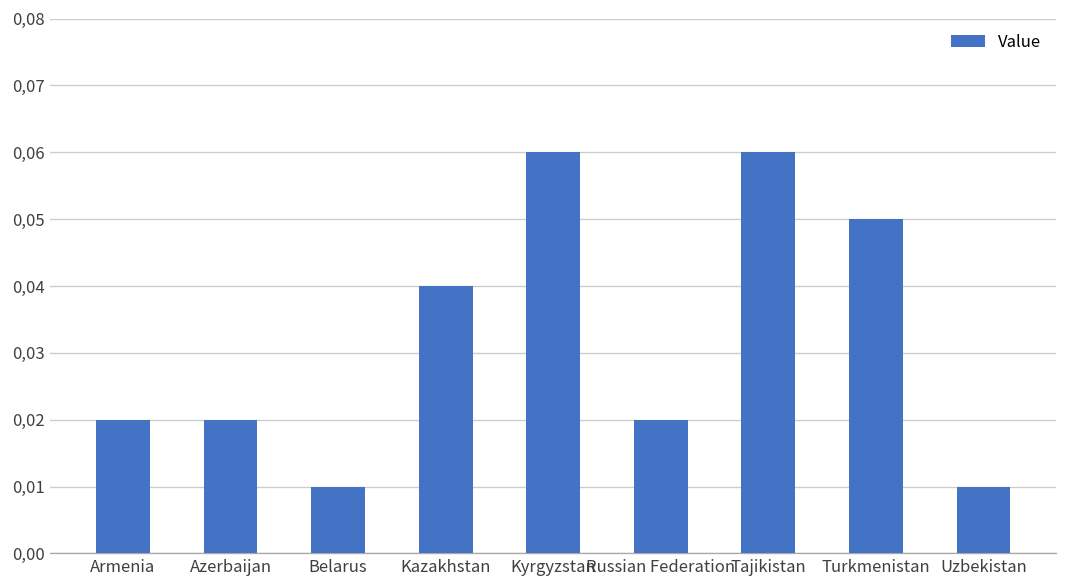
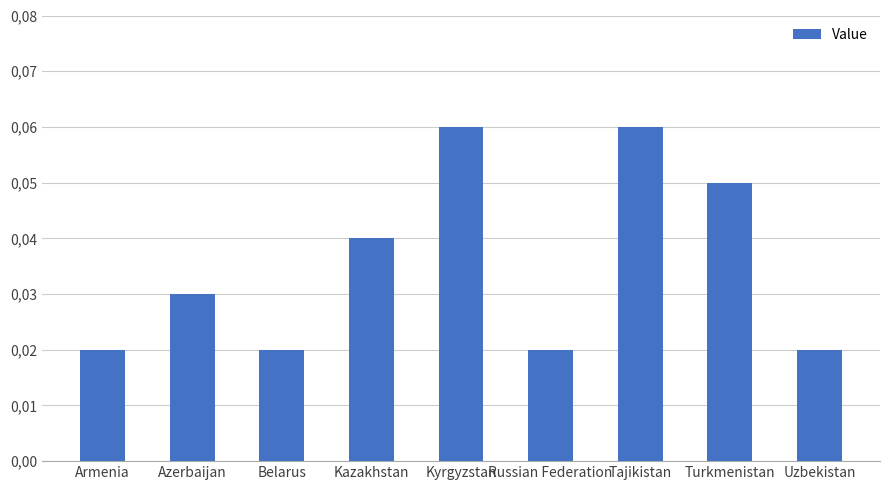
  {
    "Armenia": 2.0,
-   "Azerbaijan": 2.0,
-   "Belarus": 1.0,
+   "Azerbaijan": 3.0,
+   "Belarus": 2.0,
    "Kazakhstan": 4.0,
    "Kyrgyzstan": 6.0,
    "Russian Federation": 2.0,
    "Tajikistan": 6.0,
    "Turkmenistan": 5.0,
-   "Uzbekistan": 1.0
+   "Uzbekistan": 2.0
  }
